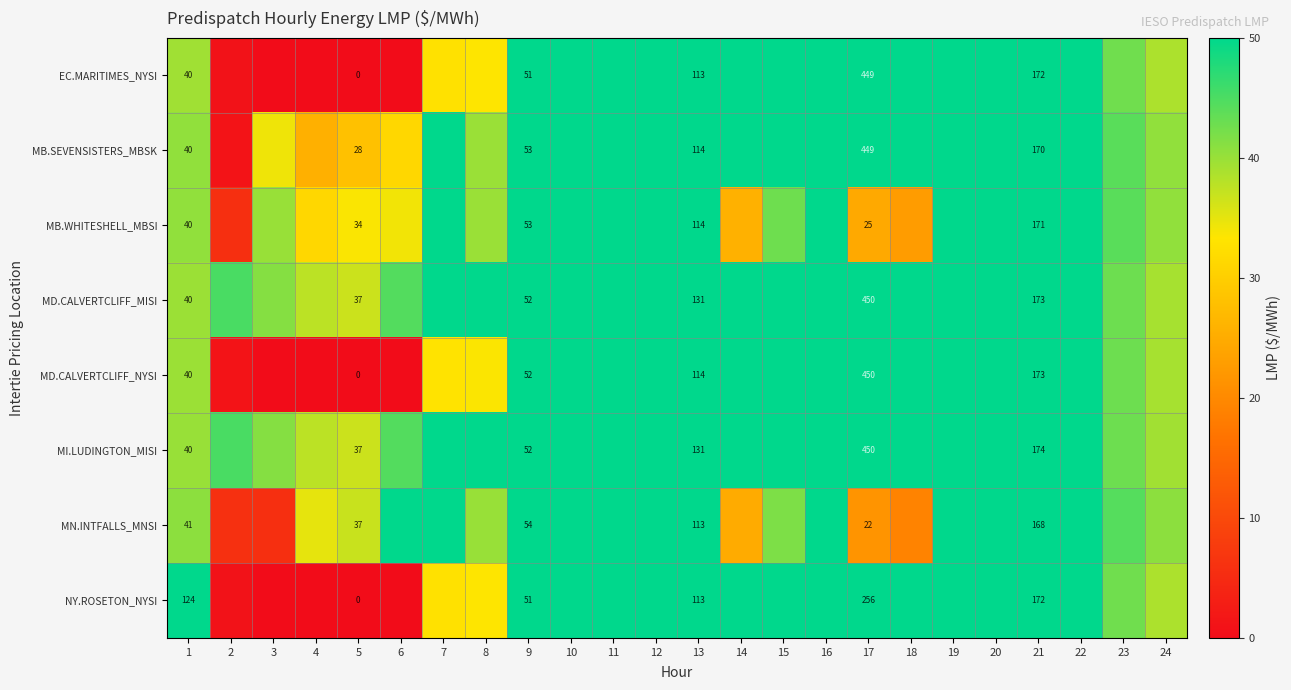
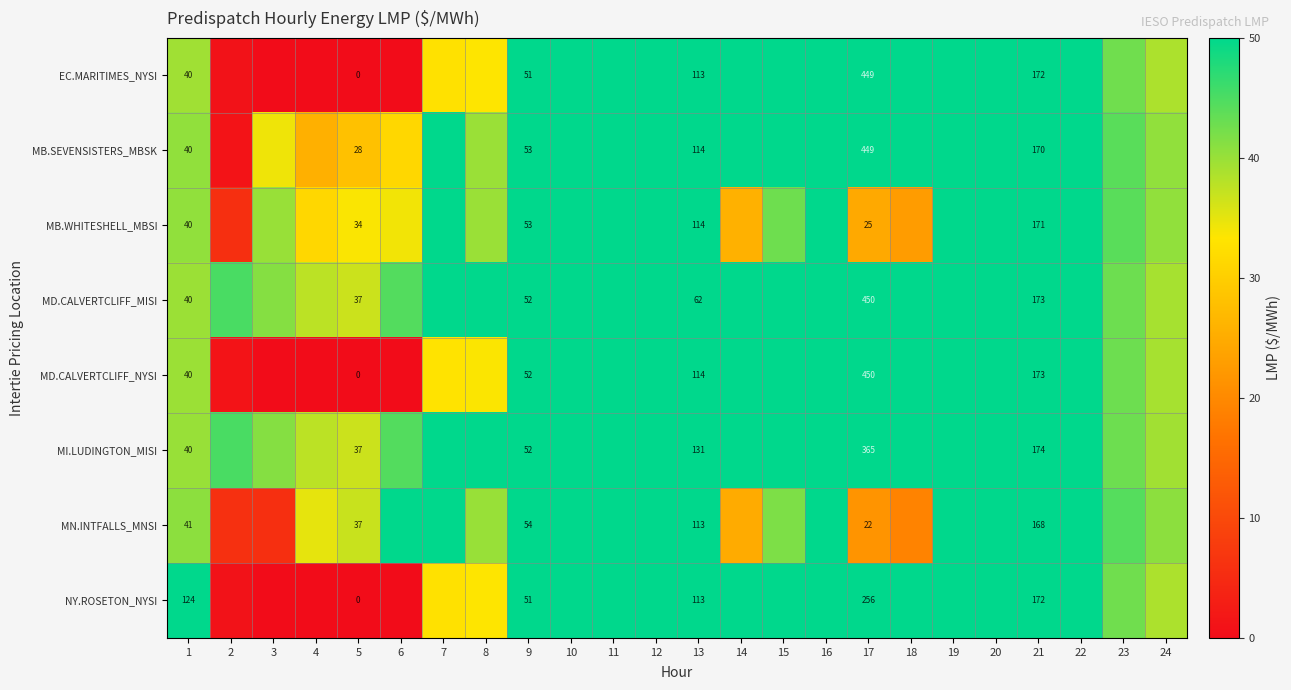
  {
    "EC.MARITIMES_NYSI": {
      "1": 40,
      "5": 0,
      "9": 51,
      "13": 113,
      "17": 449,
      "21": 172
    },
    "MB.SEVENSISTERS_MBSK": {
      "1": 40,
      "5": 28,
      "9": 53,
      "13": 114,
      "17": 449,
      "21": 170
    },
    "MB.WHITESHELL_MBSI": {
      "1": 40,
      "5": 34,
      "9": 53,
      "13": 114,
      "17": 25,
      "21": 171
    },
    "MD.CALVERTCLIFF_MISI": {
      "1": 40,
      "5": 37,
      "9": 52,
-     "13": 131,
+     "13": 62,
      "17": 450,
      "21": 173
    },
    "MD.CALVERTCLIFF_NYSI": {
      "1": 40,
      "5": 0,
      "9": 52,
      "13": 114,
      "17": 450,
      "21": 173
    },
    "MI.LUDINGTON_MISI": {
      "1": 40,
      "5": 37,
      "9": 52,
      "13": 131,
-     "17": 450,
+     "17": 365,
      "21": 174
    },
    "MN.INTFALLS_MNSI": {
      "1": 41,
      "5": 37,
      "9": 54,
      "13": 113,
      "17": 22,
      "21": 168
    },
    "NY.ROSETON_NYSI": {
      "1": 124,
      "5": 0,
      "9": 51,
      "13": 113,
      "17": 256,
      "21": 172
    }
  }
